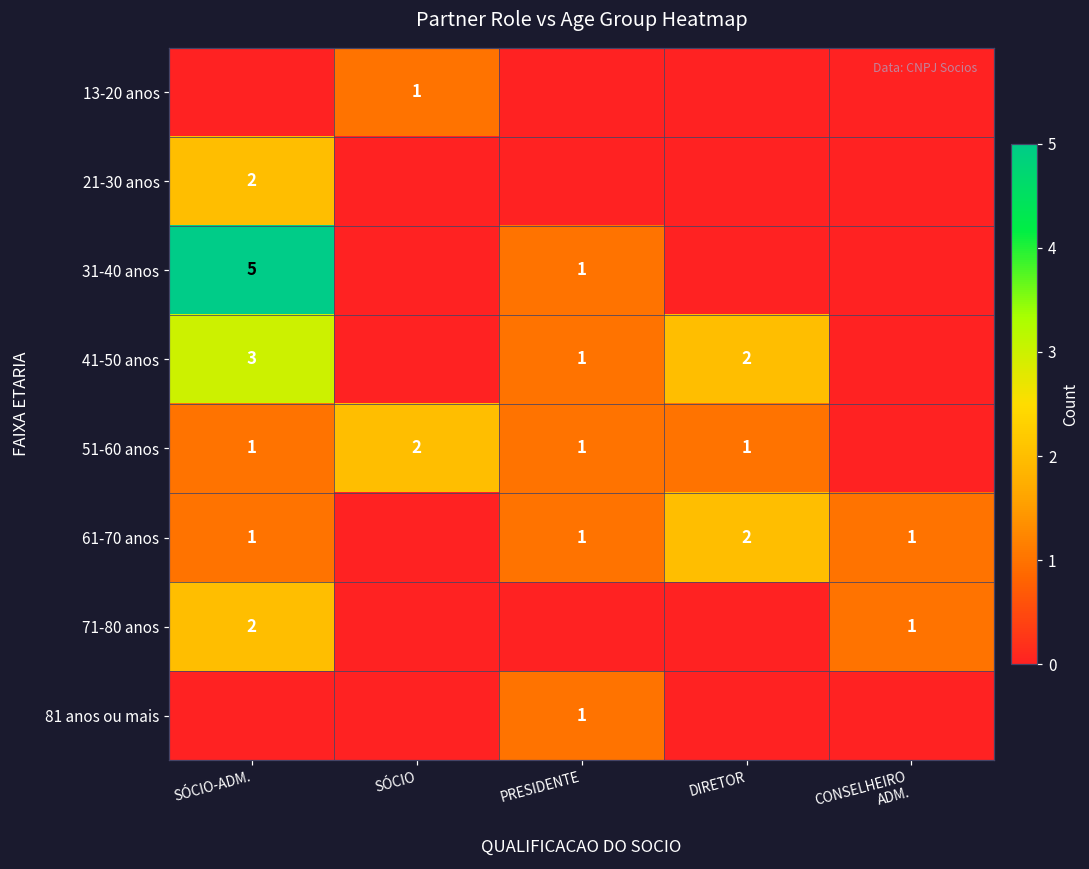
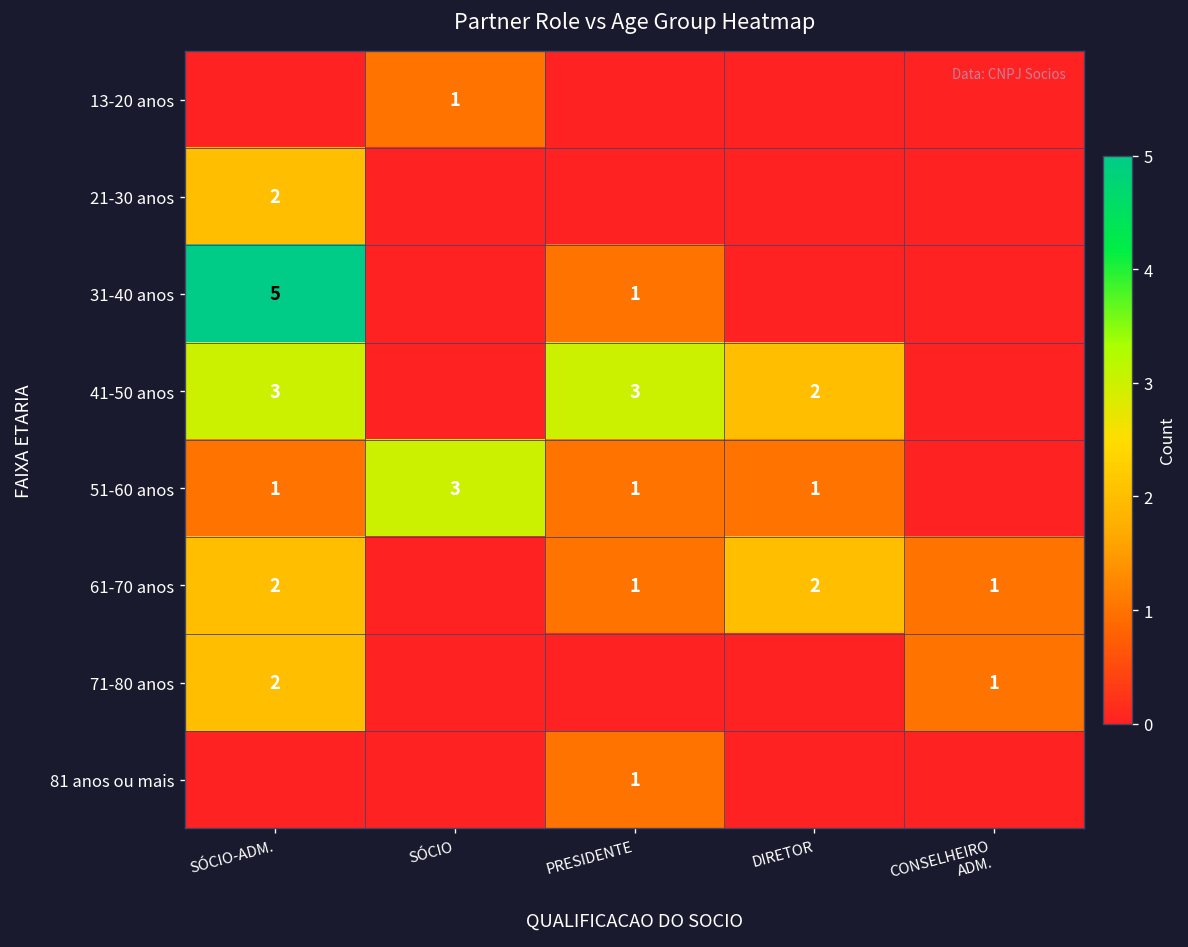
  {
    "13-20 anos": {
      "SÓCIO": 1
    },
    "21-30 anos": {
      "SÓCIO-ADM.": 2
    },
    "31-40 anos": {
      "SÓCIO-ADM.": 5,
      "PRESIDENTE": 1
    },
    "41-50 anos": {
      "SÓCIO-ADM.": 3,
-     "PRESIDENTE": 1,
+     "PRESIDENTE": 3,
      "DIRETOR": 2
    },
    "51-60 anos": {
      "SÓCIO-ADM.": 1,
-     "SÓCIO": 2,
+     "SÓCIO": 3,
      "PRESIDENTE": 1,
      "DIRETOR": 1
    },
    "61-70 anos": {
-     "SÓCIO-ADM.": 1,
+     "SÓCIO-ADM.": 2,
      "PRESIDENTE": 1,
      "DIRETOR": 2,
      "CONSELHEIRO ADM.": 1
    },
    "71-80 anos": {
      "SÓCIO-ADM.": 2,
      "CONSELHEIRO ADM.": 1
    },
    "81 anos ou mais": {
      "PRESIDENTE": 1
    }
  }
